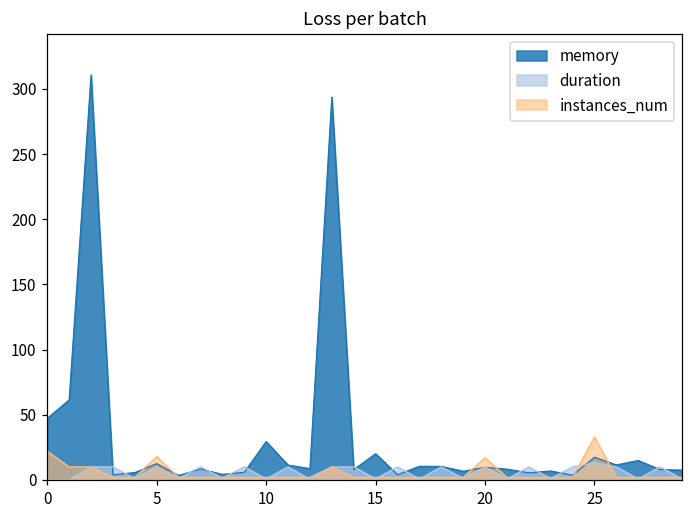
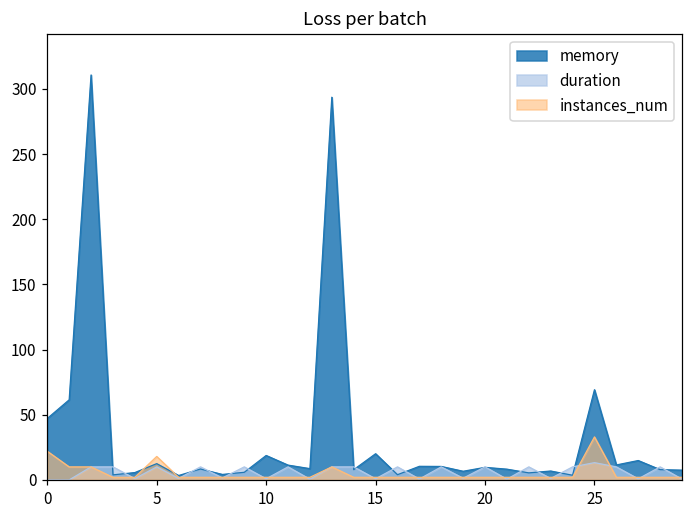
  {
    "memory": {
      "0": 47,
      "5": 12,
-     "10": 29,
+     "10": 19,
      "15": 20,
-     "25": 17
+     "25": 69
    },
    "duration": {
      "0": 0,
      "5": 10,
      "25": 13
    },
    "instances_num": {
      "0": 22,
      "5": 18,
-     "20": 17,
+     "20": 2,
      "25": 33
    }
  }
